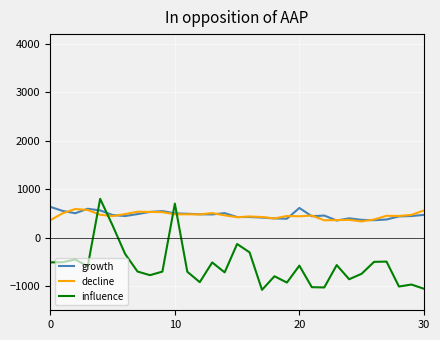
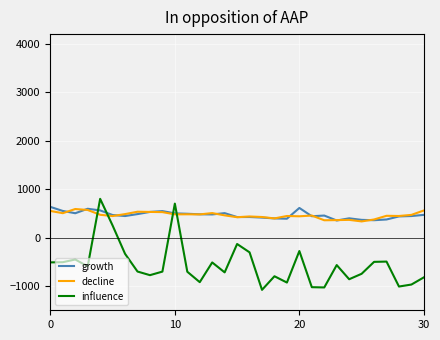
  {
    "growth": {
      "0": 600,
      "20": 600,
      "30": 500
    },
    "decline": {
-     "0": 400,
+     "0": 600,
      "20": 400,
      "30": 600
    },
    "influence": {
      "0": -500,
      "10": 700,
-     "20": -600,
-     "30": -1100
+     "20": -300,
+     "30": -800
    }
  }
